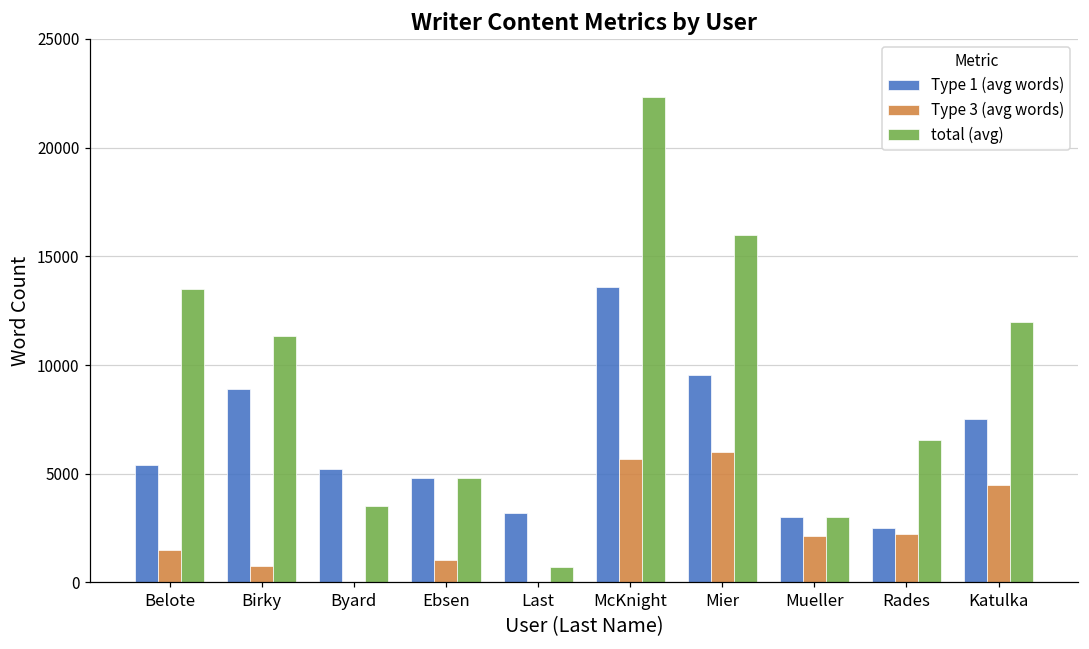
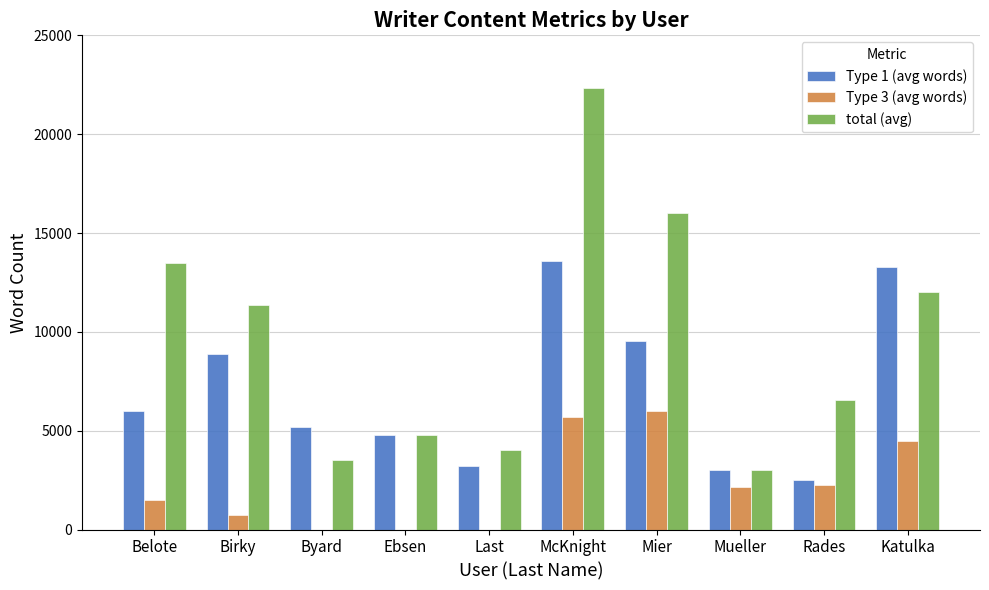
  {
    "Type 1 (avg words)": {
-     "Belote": 5400,
+     "Belote": 6000,
      "Birky": 8900,
      "Byard": 5200,
      "Ebsen": 4800,
      "Last": 3200,
      "McKnight": 13600,
      "Mier": 9500,
      "Mueller": 3000,
      "Rades": 2500,
-     "Katulka": 7500
+     "Katulka": 13300
    },
    "Type 3 (avg words)": {
      "Belote": 1500,
      "Birky": 800,
      "Byard": 0,
-     "Ebsen": 1000,
+     "Ebsen": 0,
      "Last": 0,
      "McKnight": 5700,
      "Mier": 6000,
      "Mueller": 2100,
      "Rades": 2300,
      "Katulka": 4500
    },
    "total (avg)": {
      "Belote": 13500,
      "Birky": 11400,
      "Byard": 3500,
      "Ebsen": 4800,
-     "Last": 700,
+     "Last": 4000,
      "McKnight": 22300,
      "Mier": 16000,
      "Mueller": 3000,
      "Rades": 6600,
      "Katulka": 12000
    }
  }
